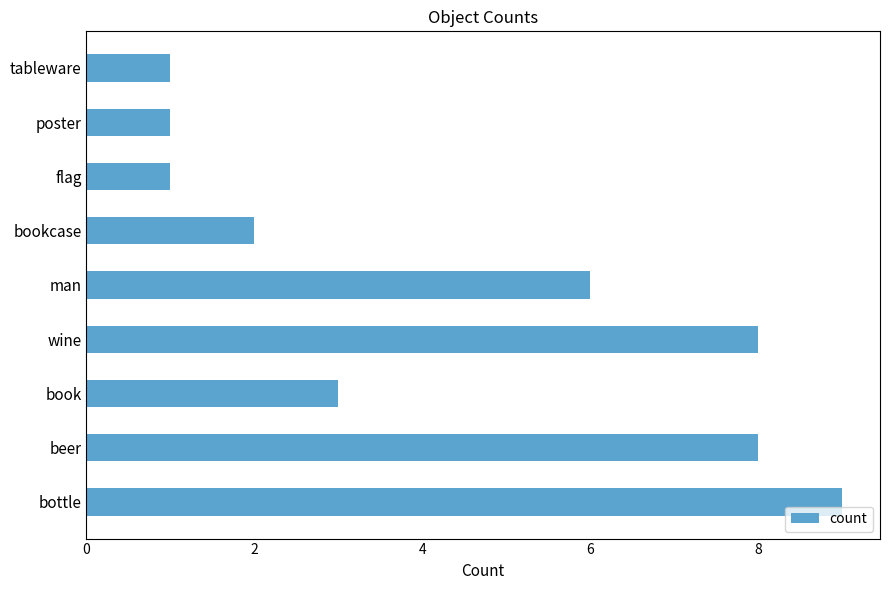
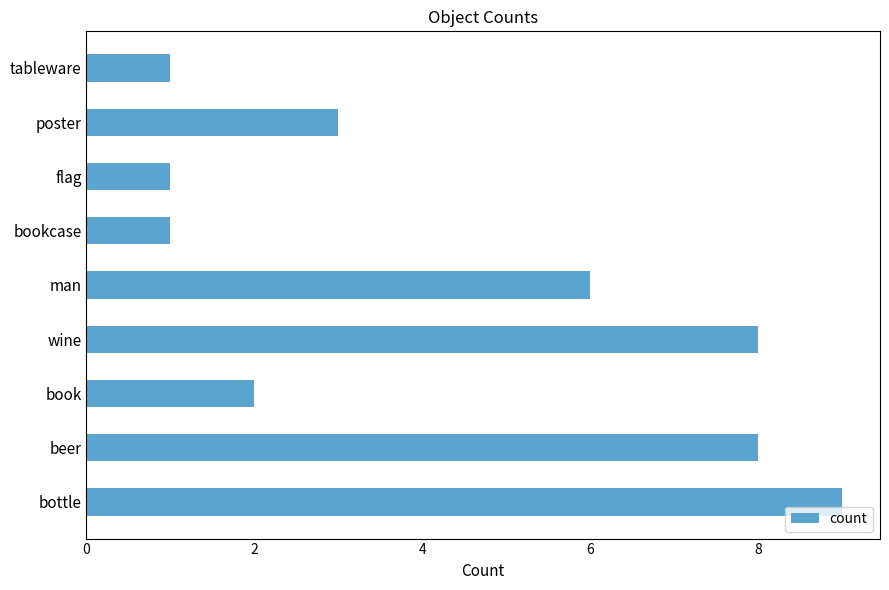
  {
    "tableware": 1,
-   "poster": 1,
+   "poster": 3,
    "flag": 1,
-   "bookcase": 2,
+   "bookcase": 1,
    "man": 6,
    "wine": 8,
-   "book": 3,
+   "book": 2,
    "beer": 8,
    "bottle": 9
  }
